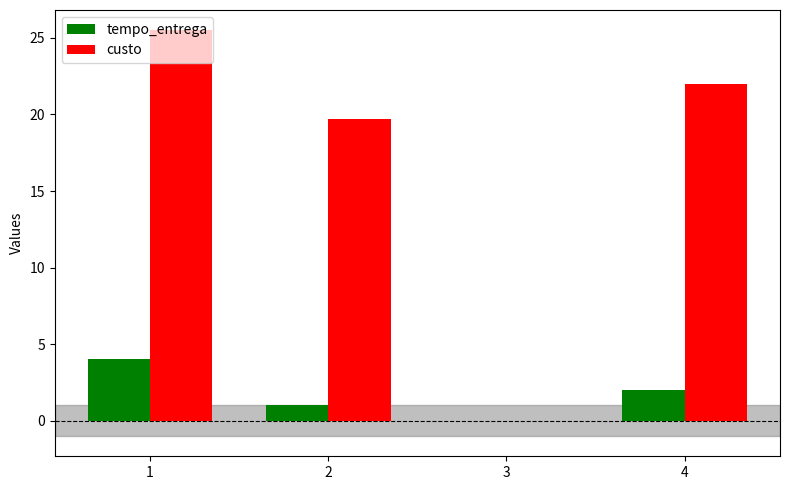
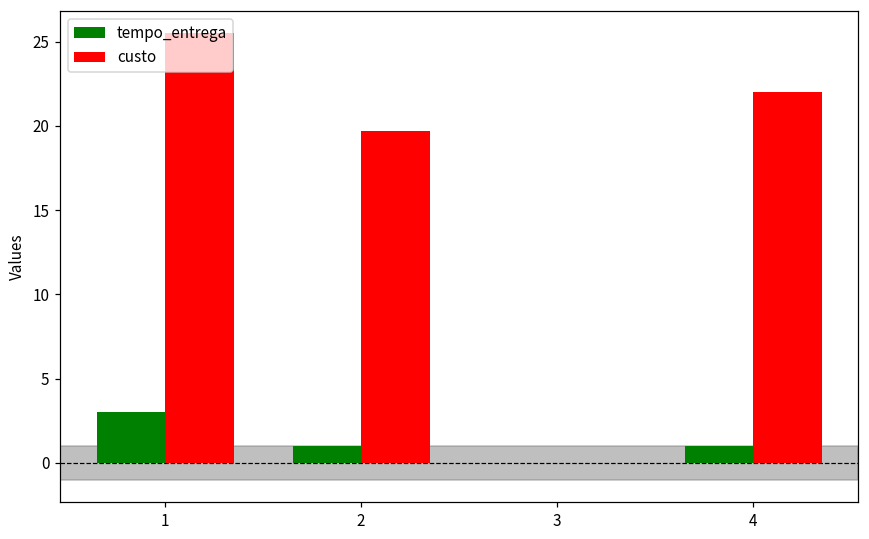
  {
    "tempo_entrega": {
-     "1": 4,
+     "1": 3,
      "2": 1,
      "3": 0,
-     "4": 2
+     "4": 1
    },
    "custo": {
      "2": 19.7,
      "3": 0,
      "4": 22
    }
  }
